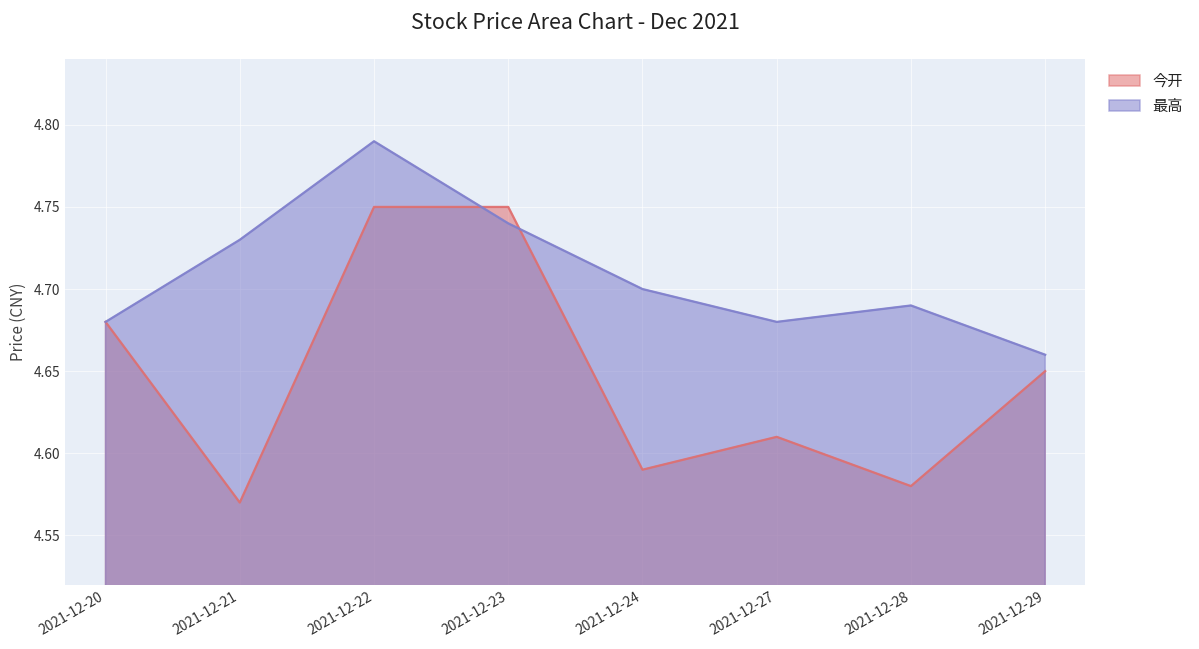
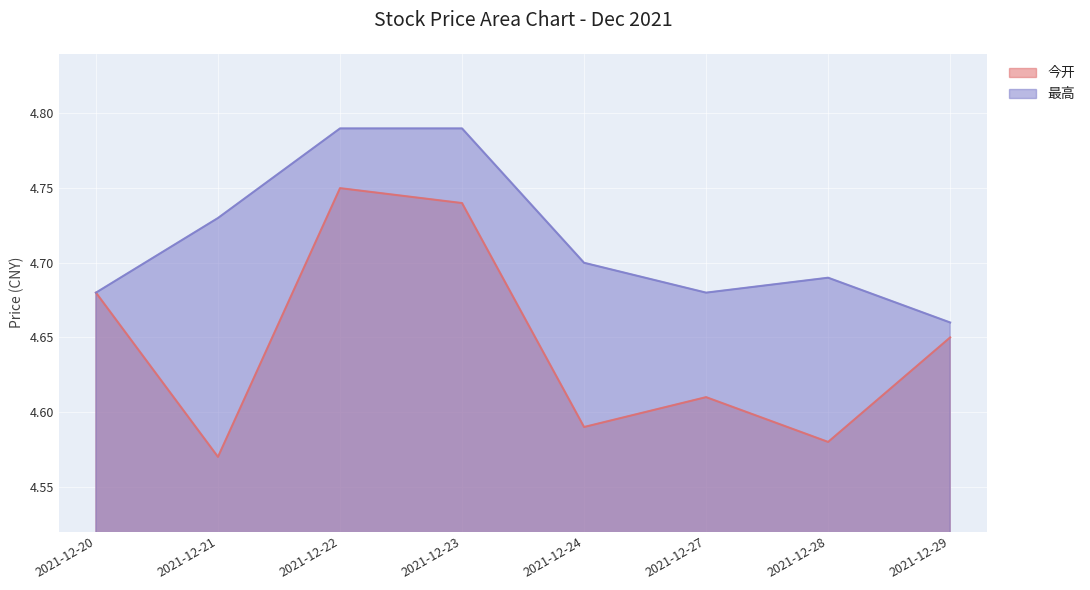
  {
    "今开": {
      "2021-12-21": 4.57,
      "2021-12-22": 4.75,
-     "2021-12-23": 4.75,
+     "2021-12-23": 4.74,
      "2021-12-24": 4.59,
      "2021-12-27": 4.61,
      "2021-12-28": 4.58,
      "2021-12-29": 4.65
    },
    "最高": {
      "2021-12-21": 4.73,
      "2021-12-22": 4.79,
-     "2021-12-23": 4.74,
+     "2021-12-23": 4.79,
      "2021-12-24": 4.70,
      "2021-12-27": 4.68,
      "2021-12-28": 4.69,
      "2021-12-29": 4.66
    }
  }
